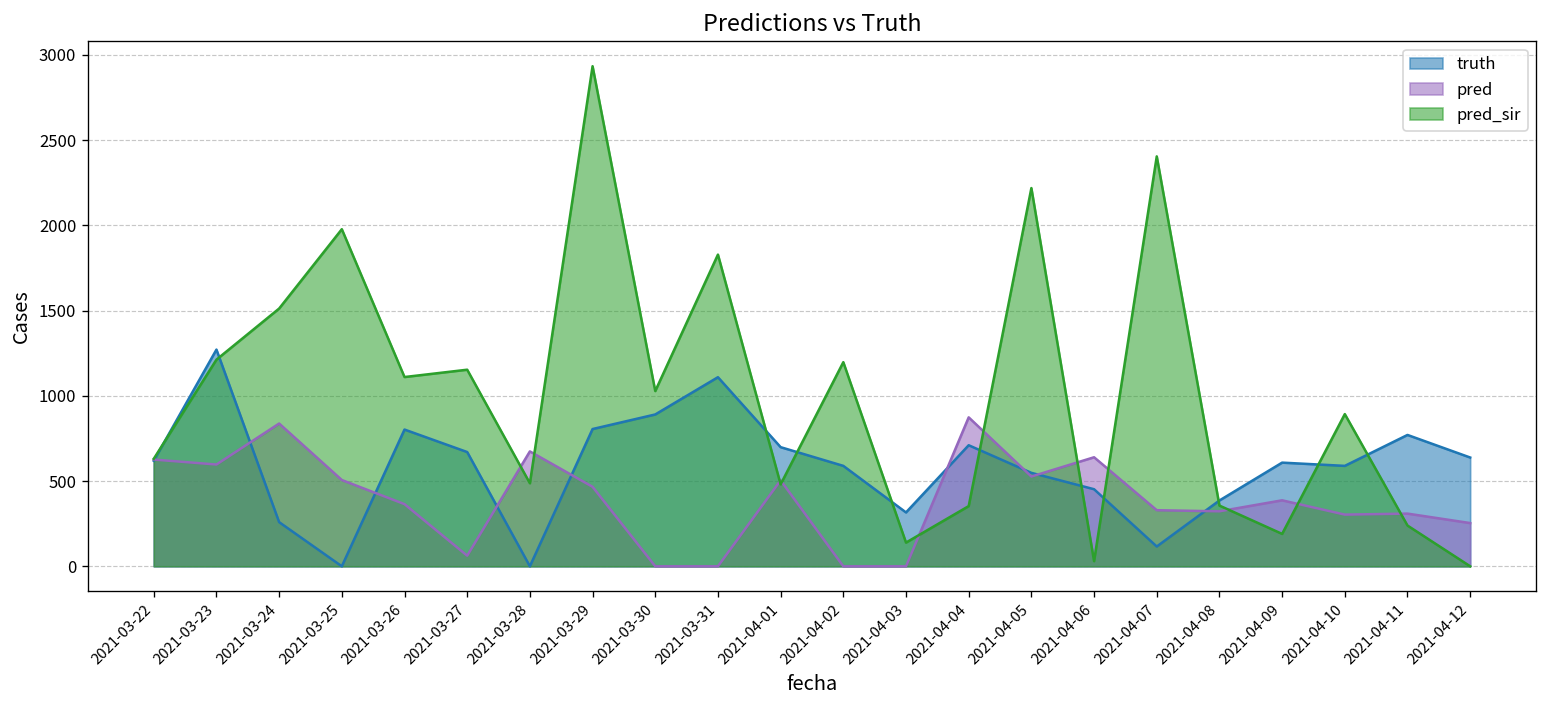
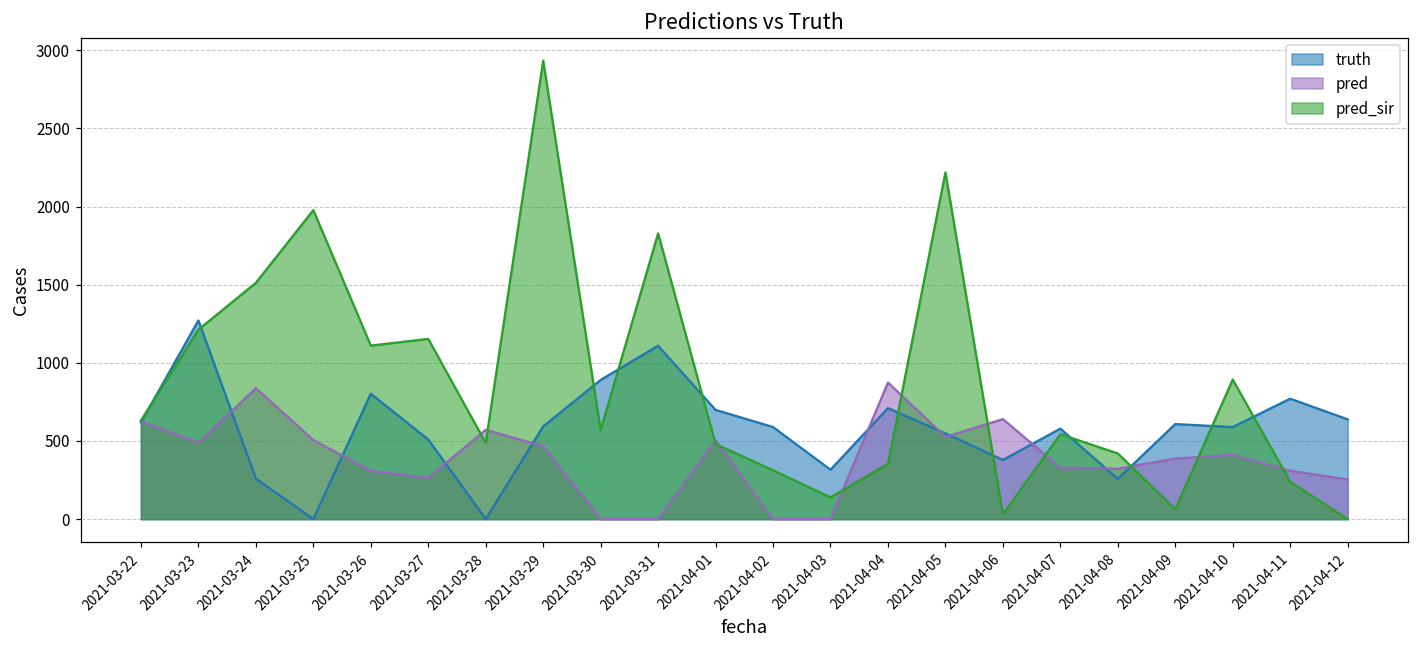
  {
    "truth": {
      "2021-03-23": 1270,
      "2021-03-24": 260,
      "2021-03-25": 0,
      "2021-03-26": 800,
-     "2021-03-27": 670,
+     "2021-03-27": 510,
      "2021-03-28": 0,
-     "2021-03-29": 810,
+     "2021-03-29": 590,
      "2021-03-30": 890,
      "2021-03-31": 1110,
      "2021-04-01": 700,
      "2021-04-02": 590,
      "2021-04-03": 320,
      "2021-04-04": 710,
      "2021-04-05": 550,
-     "2021-04-06": 450,
-     "2021-04-07": 120,
-     "2021-04-08": 390,
+     "2021-04-06": 380,
+     "2021-04-07": 580,
+     "2021-04-08": 260,
      "2021-04-09": 610,
      "2021-04-10": 590,
      "2021-04-11": 770,
      "2021-04-12": 640
    },
    "pred": {
-     "2021-03-23": 600,
+     "2021-03-23": 490,
      "2021-03-24": 840,
      "2021-03-25": 510,
-     "2021-03-26": 360,
-     "2021-03-27": 60,
-     "2021-03-28": 670,
+     "2021-03-26": 310,
+     "2021-03-27": 260,
+     "2021-03-28": 570,
      "2021-03-29": 470,
      "2021-03-30": 0,
      "2021-03-31": 0,
      "2021-04-01": 500,
      "2021-04-02": 0,
      "2021-04-03": 0,
      "2021-04-04": 870,
      "2021-04-05": 530,
      "2021-04-06": 640,
      "2021-04-07": 330,
      "2021-04-08": 320,
      "2021-04-09": 390,
-     "2021-04-10": 300,
+     "2021-04-10": 410,
      "2021-04-11": 310,
      "2021-04-12": 250
    },
    "pred_sir": {
      "2021-03-23": 1210,
      "2021-03-24": 1510,
      "2021-03-25": 1980,
      "2021-03-26": 1110,
      "2021-03-27": 1150,
      "2021-03-28": 490,
      "2021-03-29": 2930,
-     "2021-03-30": 1030,
+     "2021-03-30": 570,
      "2021-03-31": 1830,
      "2021-04-01": 480,
-     "2021-04-02": 1200,
+     "2021-04-02": 310,
      "2021-04-03": 140,
      "2021-04-04": 350,
      "2021-04-05": 2220,
      "2021-04-06": 30,
-     "2021-04-07": 2400,
-     "2021-04-08": 360,
-     "2021-04-09": 190,
+     "2021-04-07": 540,
+     "2021-04-08": 420,
+     "2021-04-09": 60,
      "2021-04-10": 890,
      "2021-04-11": 240,
      "2021-04-12": 0
    }
  }
